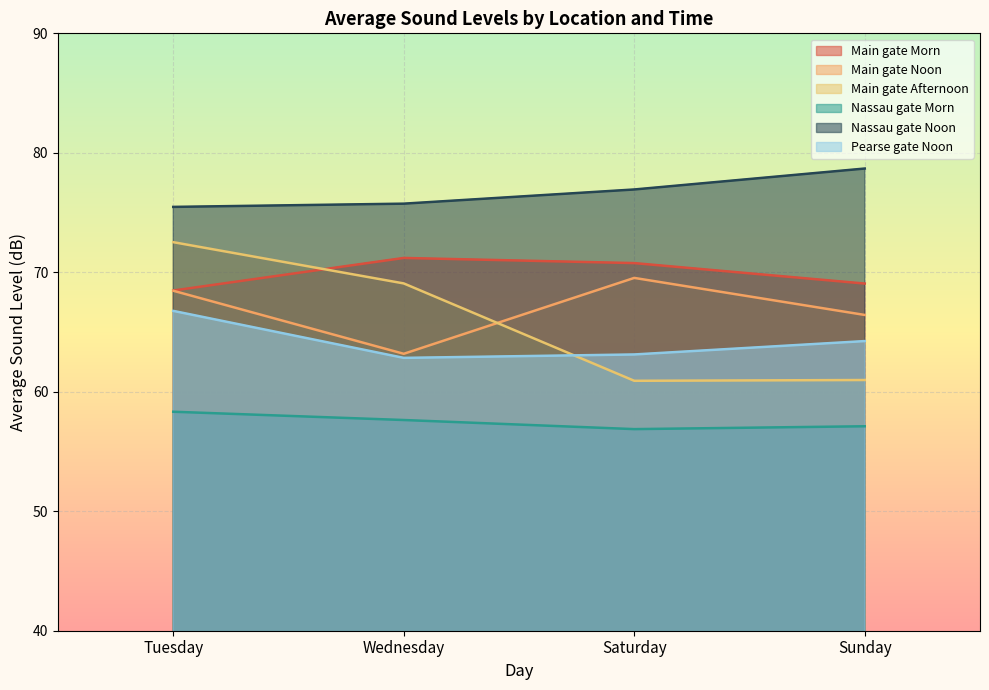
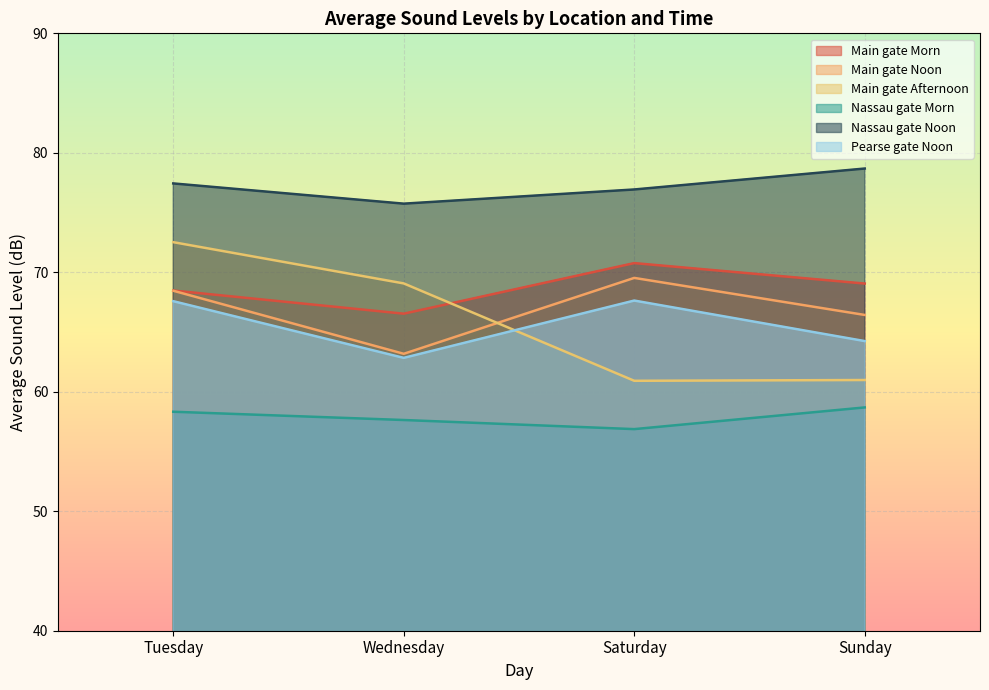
  {
    "Main gate Morn": {
-     "Wednesday": 71.2,
+     "Wednesday": 66.5,
      "Saturday": 70.8,
      "Sunday": 69.1
    },
    "Nassau gate Morn": {
      "Tuesday": 58.3,
      "Wednesday": 57.6,
      "Saturday": 56.9,
-     "Sunday": 57.1
+     "Sunday": 58.7
    },
    "Nassau gate Noon": {
-     "Tuesday": 75.5,
+     "Tuesday": 77.4,
      "Wednesday": 75.7,
      "Saturday": 76.9,
      "Sunday": 78.7
    },
    "Pearse gate Noon": {
-     "Tuesday": 66.8,
+     "Tuesday": 67.6,
      "Wednesday": 62.8,
-     "Saturday": 63.1,
+     "Saturday": 67.6,
      "Sunday": 64.2
    }
  }
